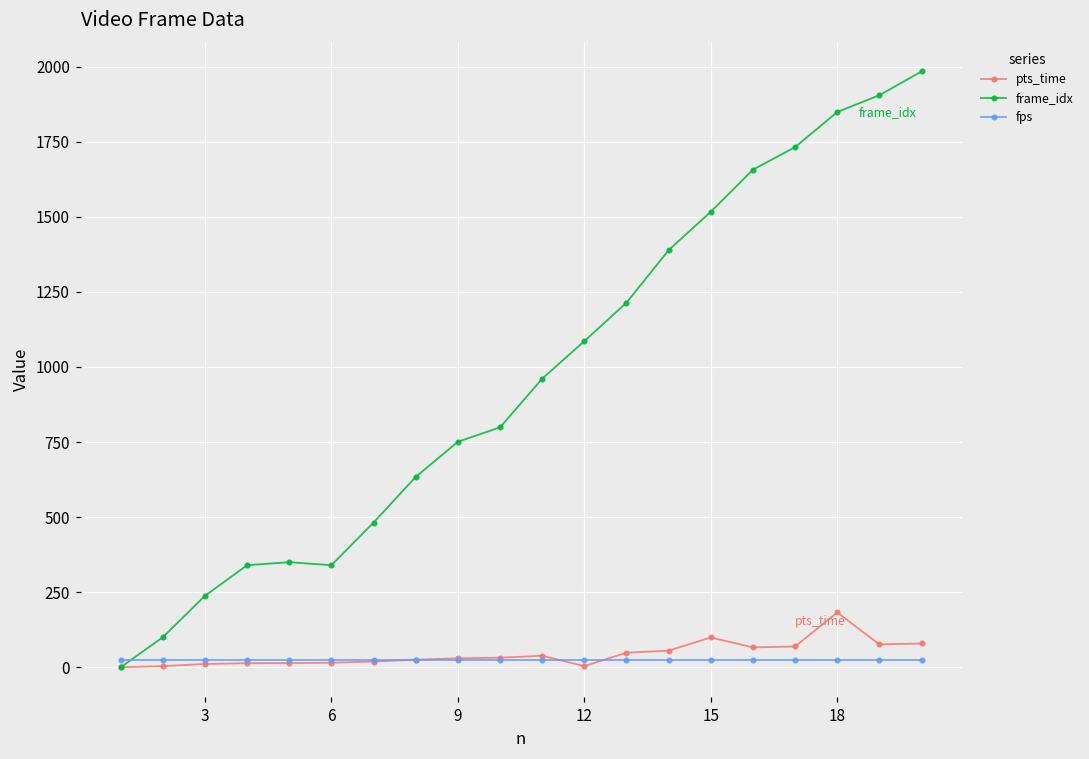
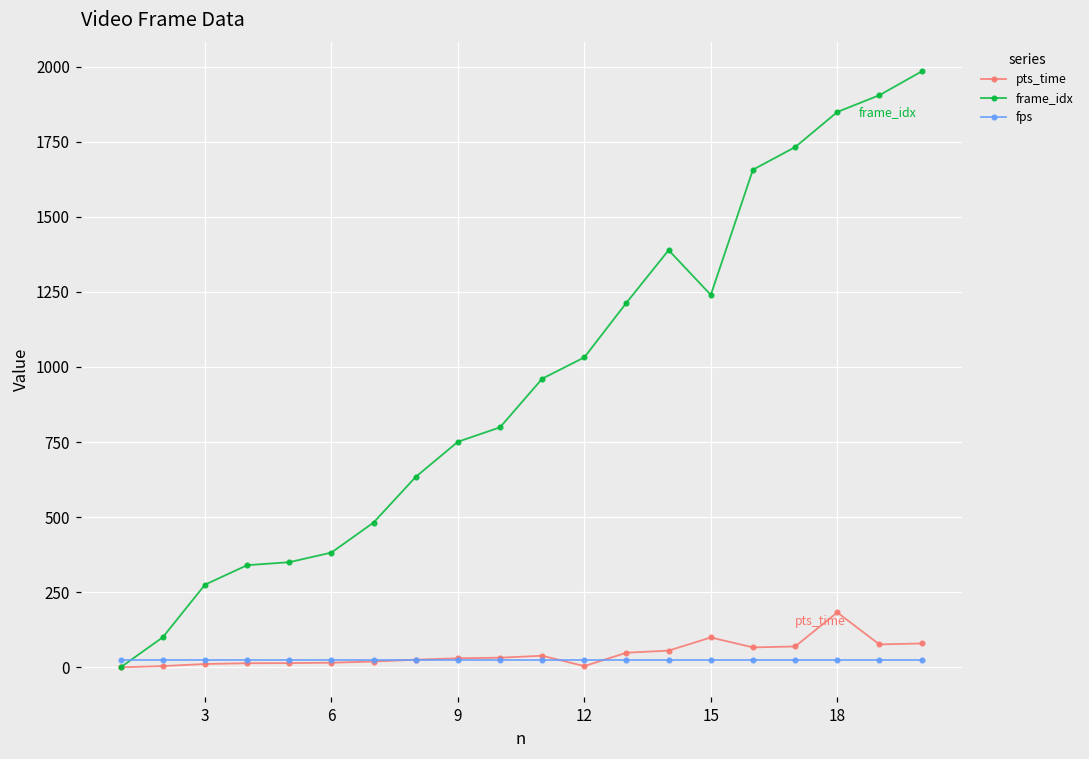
  {
    "pts_time": {
      "3": 10,
      "6": 20,
      "12": 0,
      "15": 100,
      "18": 180
    },
    "frame_idx": {
-     "3": 240,
-     "6": 340,
+     "3": 280,
+     "6": 380,
      "9": 750,
-     "12": 1090,
-     "15": 1520,
+     "12": 1030,
+     "15": 1240,
      "18": 1850
    },
    "fps": {
      "3": 30,
      "6": 30,
      "12": 30,
      "15": 30,
      "18": 30
    }
  }
